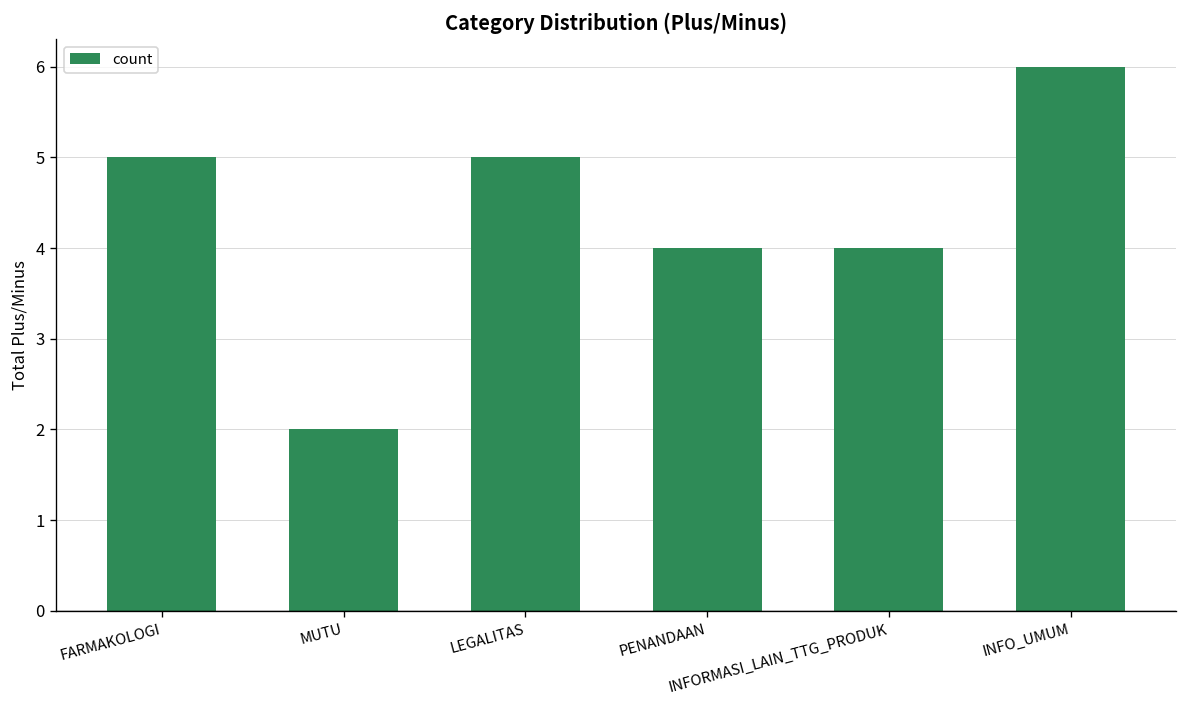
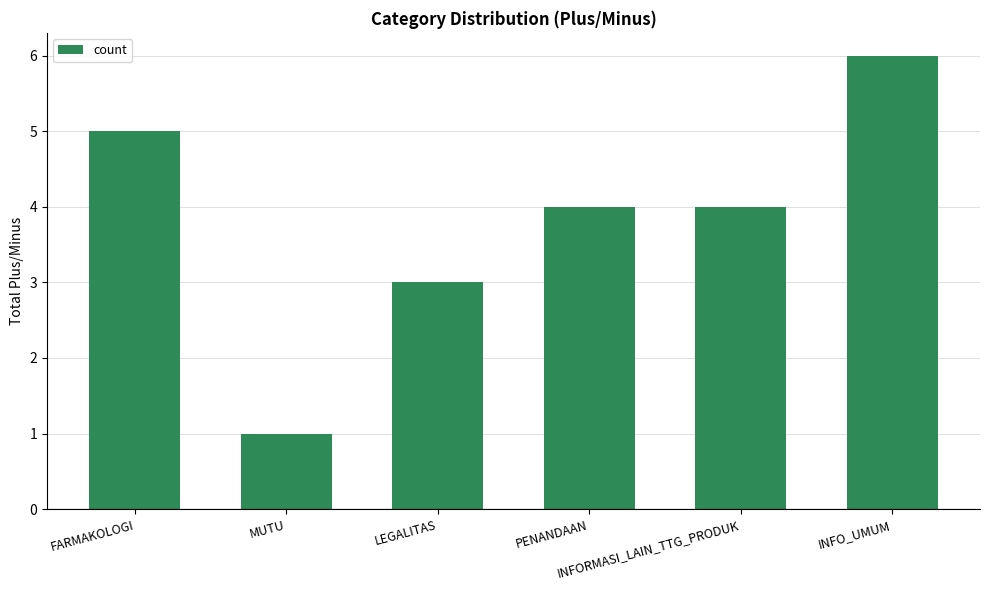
  {
    "FARMAKOLOGI": 5,
-   "MUTU": 2,
-   "LEGALITAS": 5,
+   "MUTU": 1,
+   "LEGALITAS": 3,
    "PENANDAAN": 4,
    "INFORMASI_LAIN_TTG_PRODUK": 4,
    "INFO_UMUM": 6
  }
